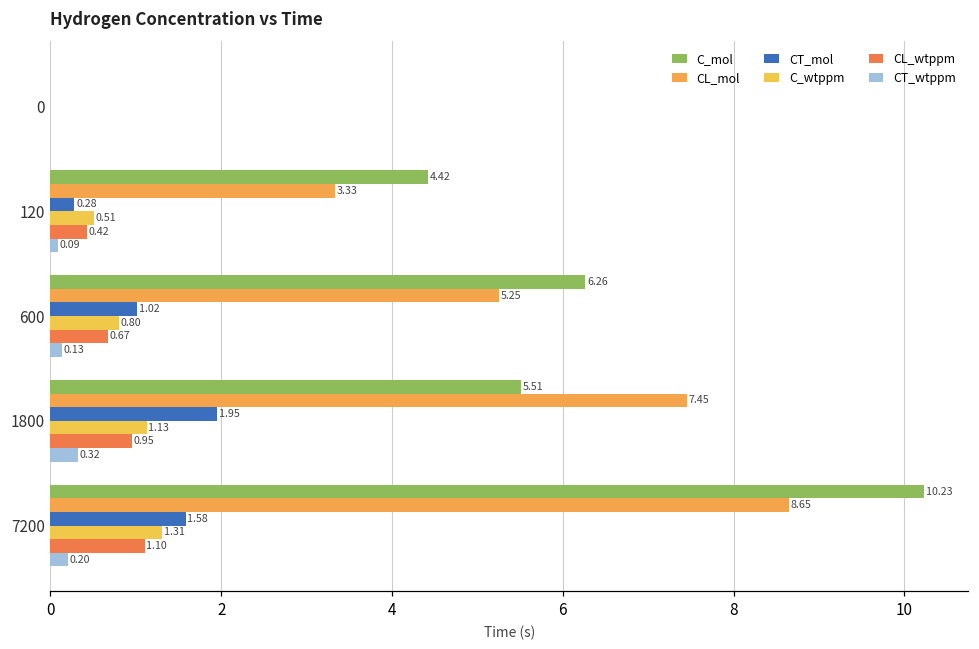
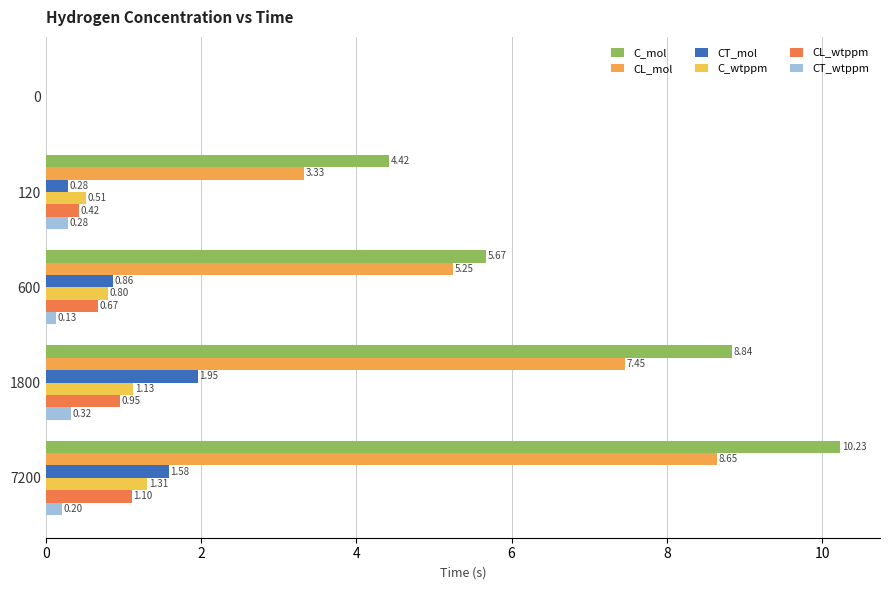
  {
    "C_mol": {
      "120": 4.42,
-     "600": 6.26,
-     "1800": 5.51,
+     "600": 5.67,
+     "1800": 8.84,
      "7200": 10.23
    },
    "CT_mol": {
      "120": 0.28,
-     "600": 1.02,
+     "600": 0.86,
      "1800": 1.95,
      "7200": 1.58
    },
    "CT_wtppm": {
-     "120": 0.09,
+     "120": 0.28,
      "600": 0.13,
      "1800": 0.32,
      "7200": 0.20
    }
  }
